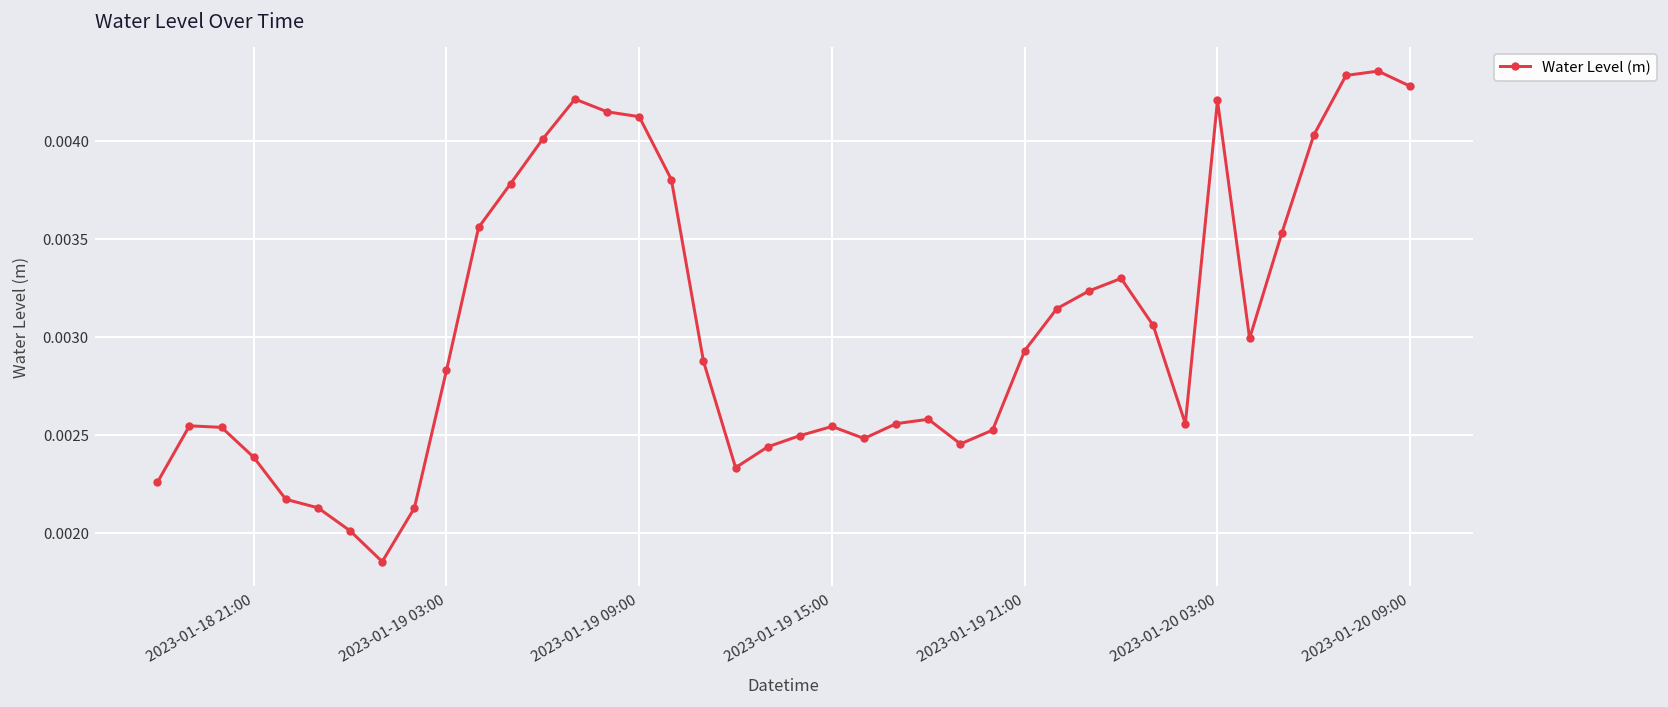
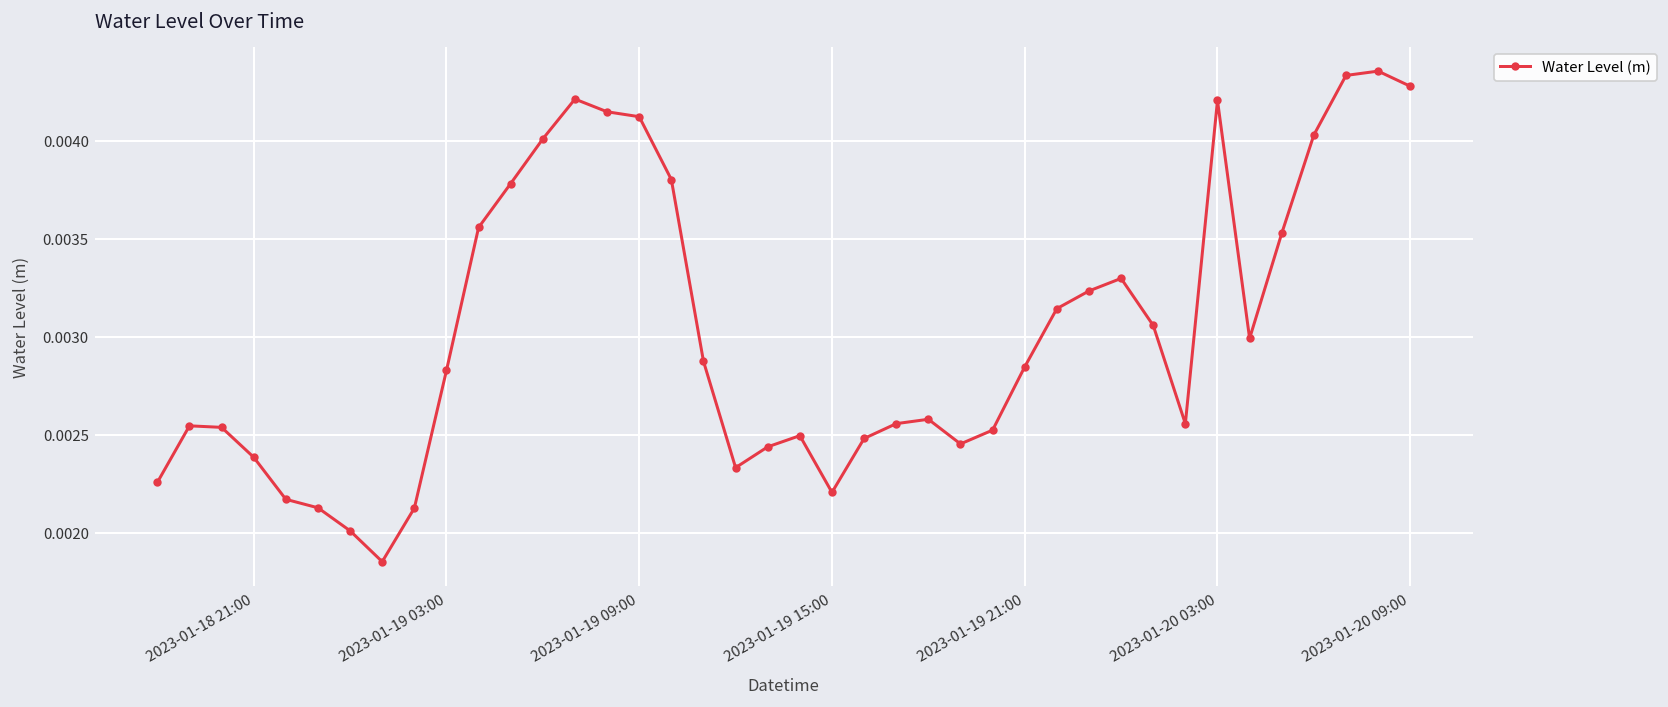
  {
    "2023-01-18 21:00": 0.00239,
    "2023-01-19 03:00": 0.00283,
    "2023-01-19 09:00": 0.00412,
-   "2023-01-19 15:00": 0.00254,
-   "2023-01-19 21:00": 0.00293,
+   "2023-01-19 15:00": 0.00221,
+   "2023-01-19 21:00": 0.00285,
    "2023-01-20 03:00": 0.00421,
    "2023-01-20 09:00": 0.00428
  }
